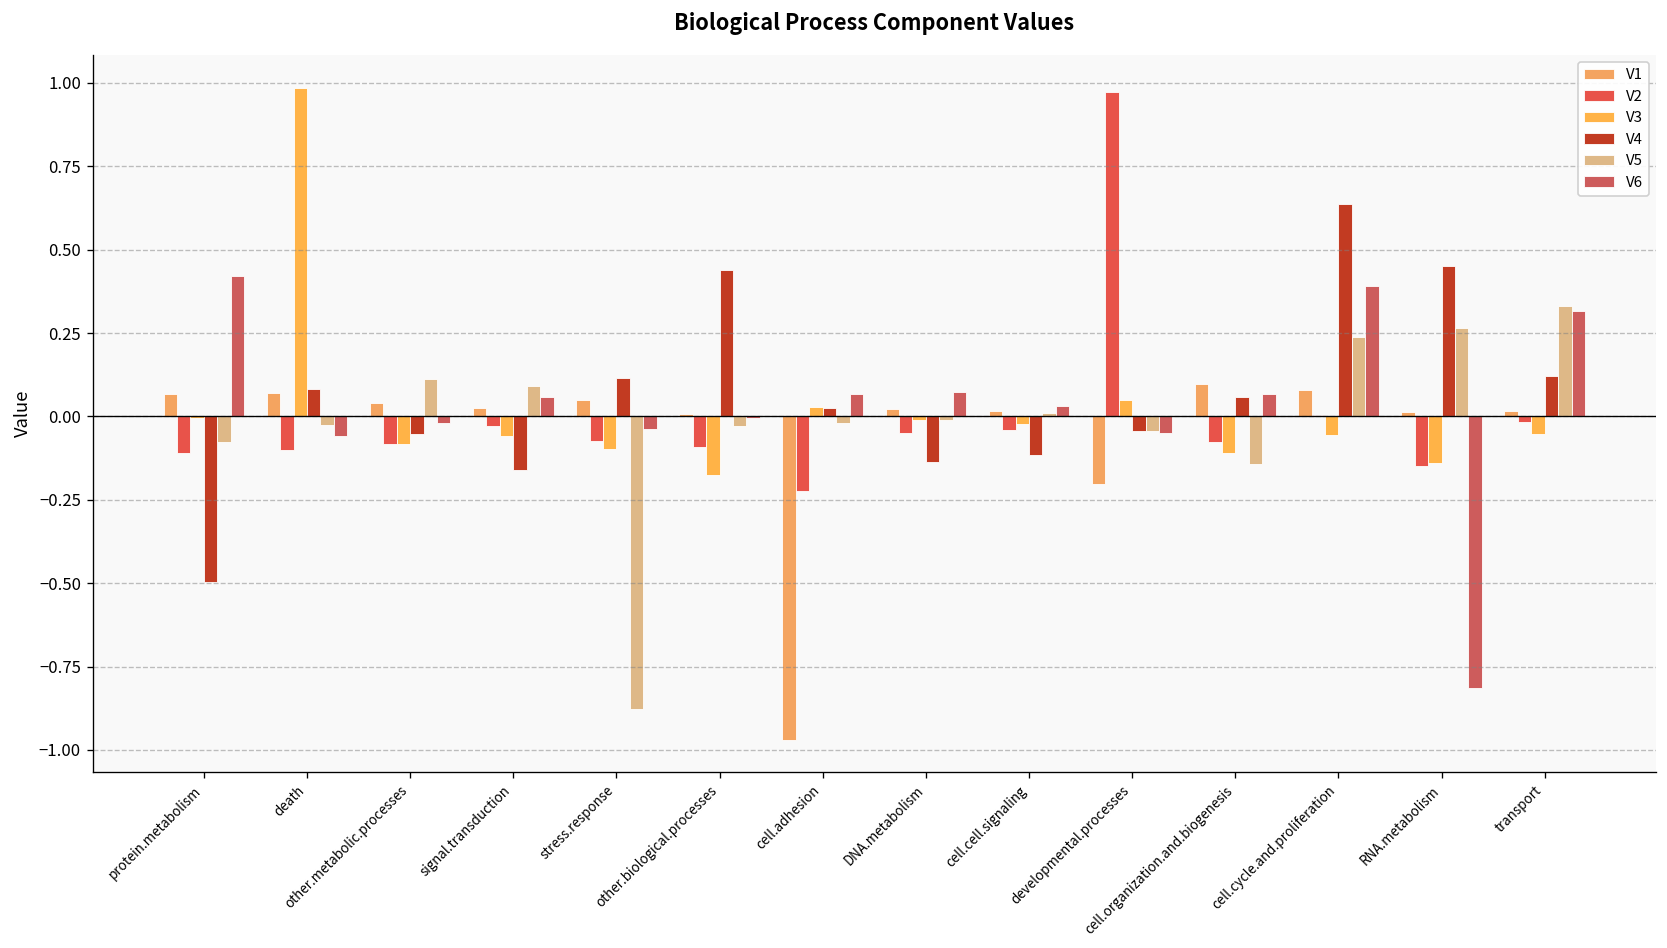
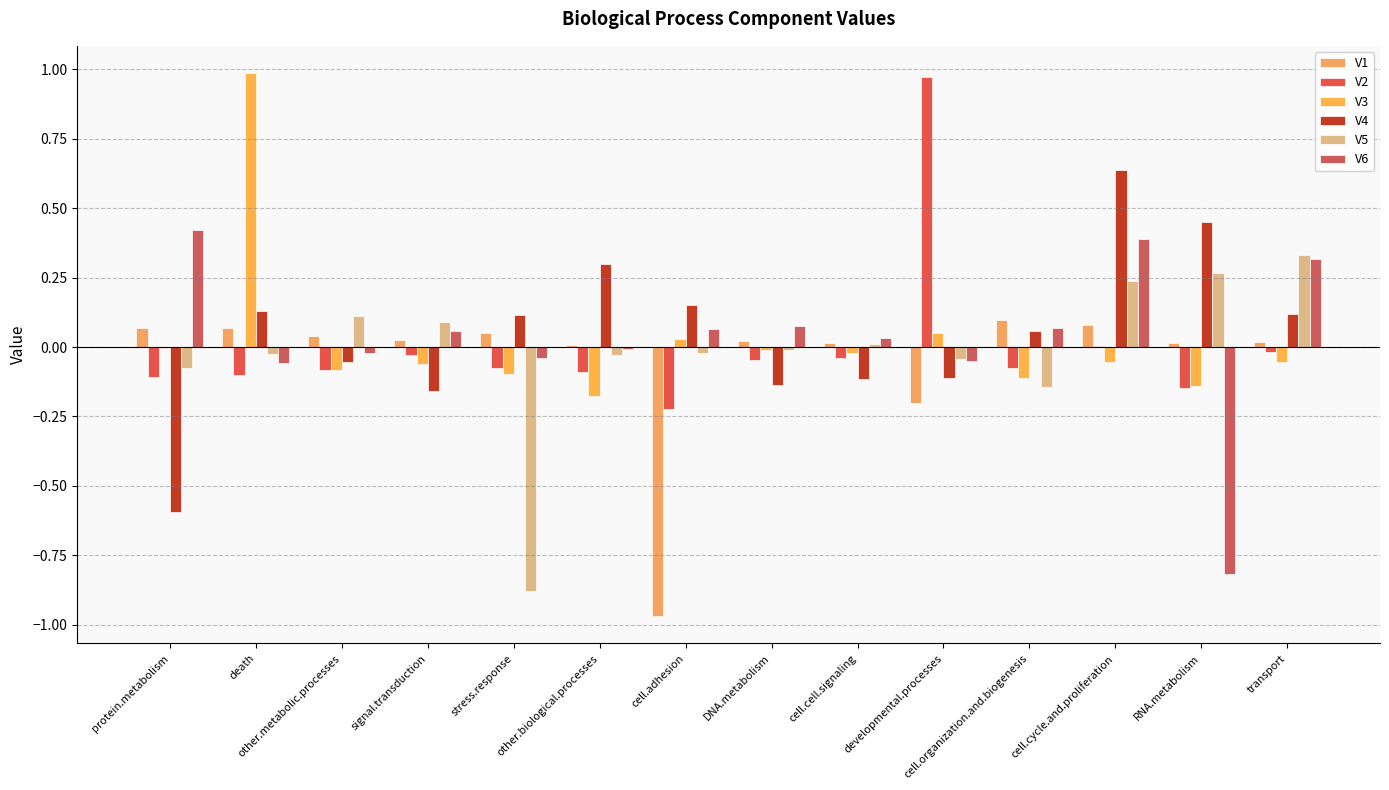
  {
    "V4": {
-     "protein.metabolism": -0.50,
-     "death": 0.08,
+     "protein.metabolism": -0.59,
+     "death": 0.13,
      "other.metabolic.processes": -0.05,
      "signal.transduction": -0.16,
      "stress.response": 0.12,
-     "other.biological.processes": 0.44,
-     "cell.adhesion": 0.03,
+     "other.biological.processes": 0.30,
+     "cell.adhesion": 0.15,
      "DNA.metabolism": -0.14,
      "cell.cell.signaling": -0.11,
-     "developmental.processes": -0.04,
+     "developmental.processes": -0.11,
      "cell.organization.and.biogenesis": 0.06,
      "cell.cycle.and.proliferation": 0.64,
      "RNA.metabolism": 0.45,
      "transport": 0.12
    }
  }
